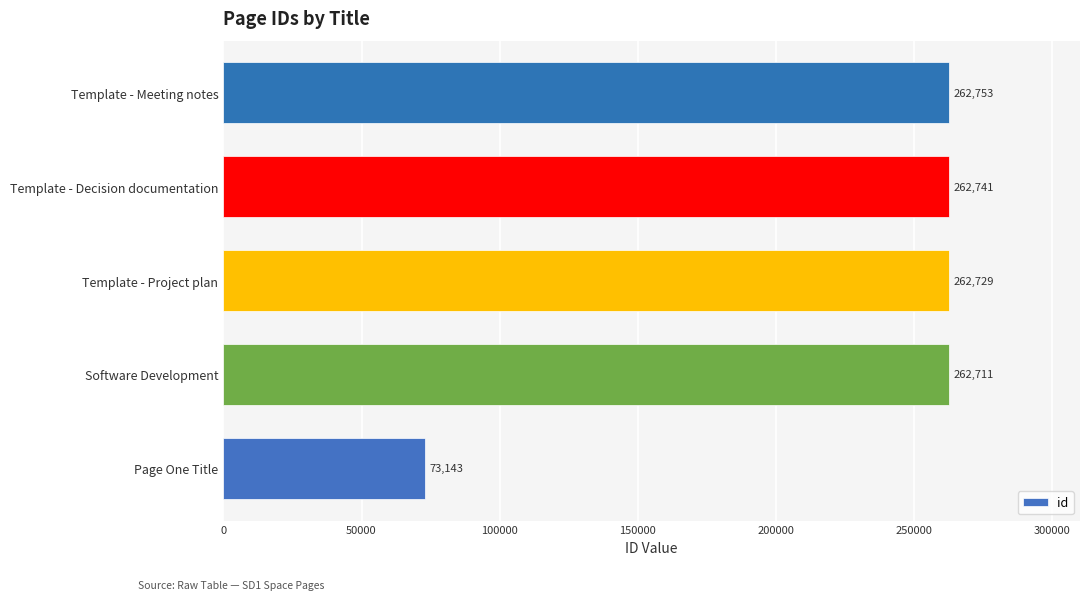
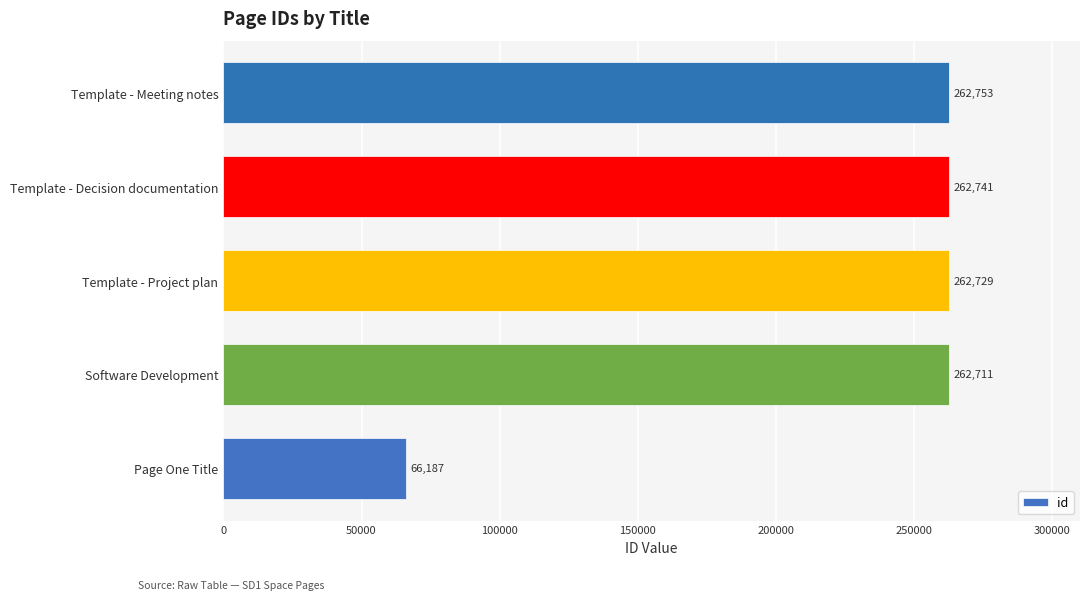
  {
    "Template - Meeting notes": "262,753",
    "Template - Decision documentation": "262,741",
    "Template - Project plan": "262,729",
    "Software Development": "262,711",
-   "Page One Title": "73,143"
+   "Page One Title": "66,187"
  }
